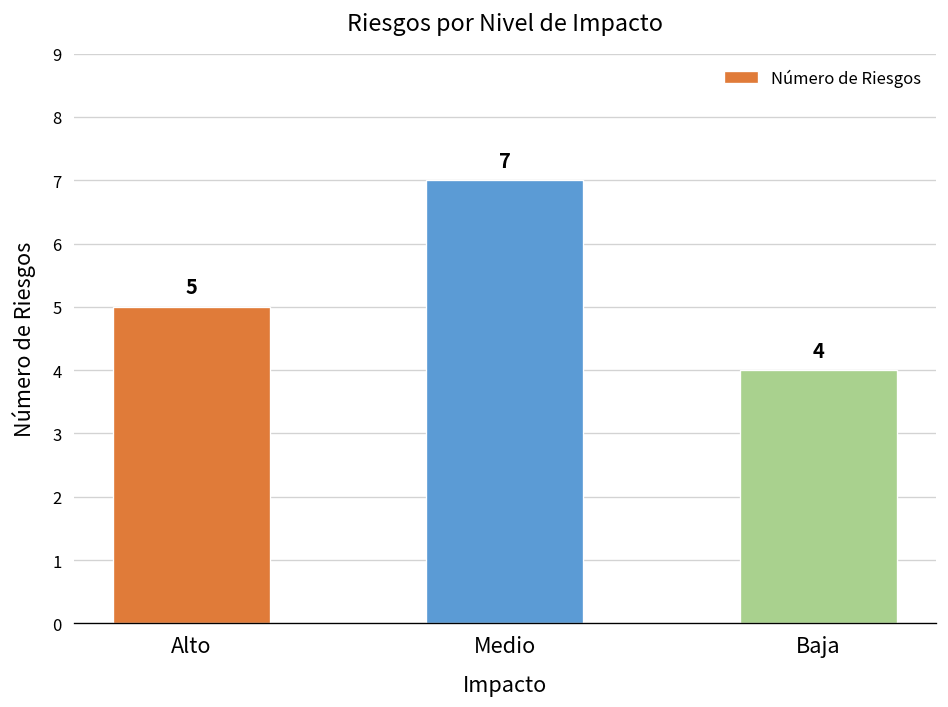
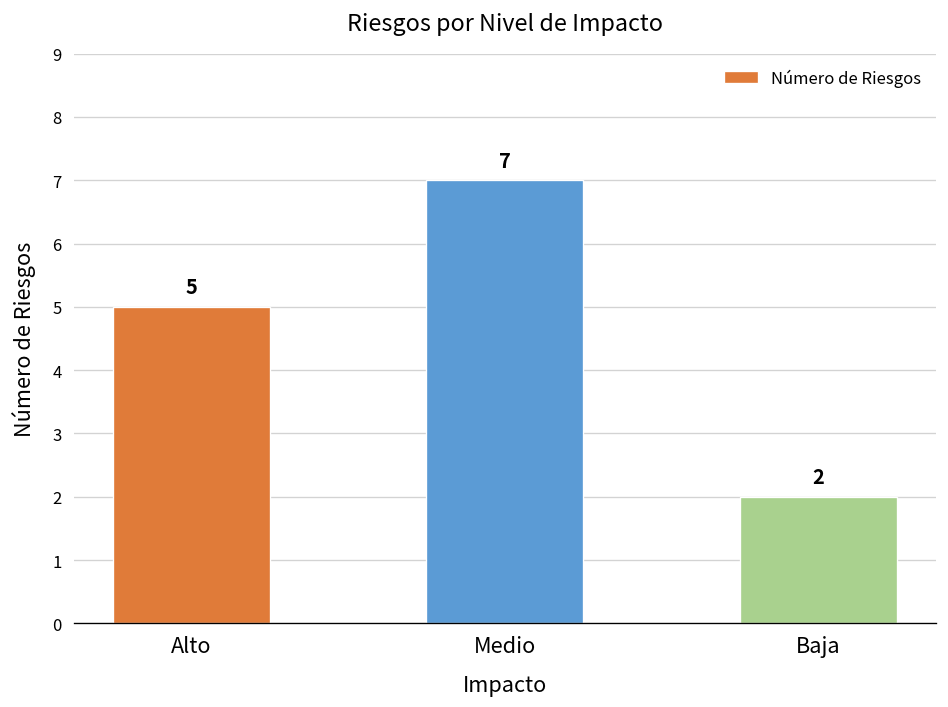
  {
    "Alto": 5,
    "Medio": 7,
-   "Baja": 4
+   "Baja": 2
  }
